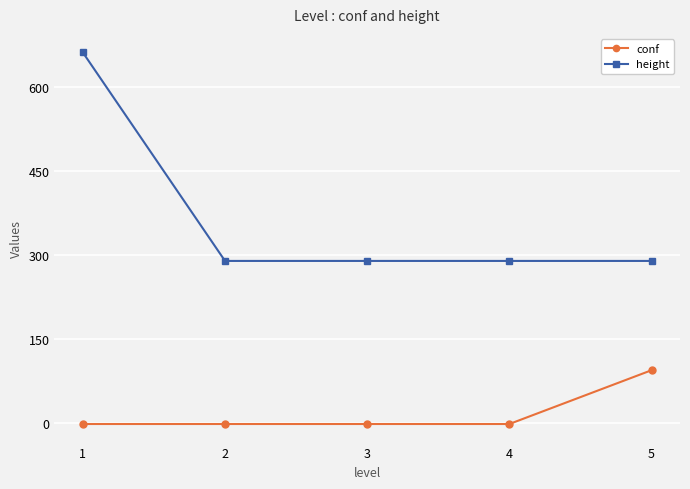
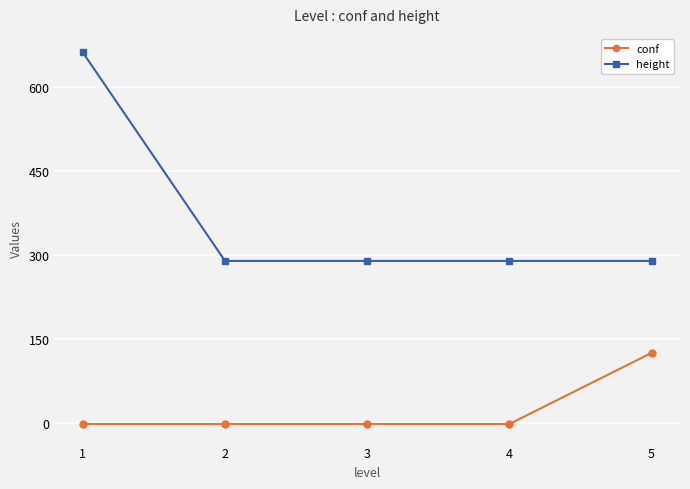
  {
    "conf": {
      "1": 0,
      "2": 0,
      "3": 0,
      "4": 0,
-     "5": 100
+     "5": 130
    },
    "height": {
      "1": 660,
      "2": 290,
      "3": 290,
      "4": 290,
      "5": 290
    }
  }
